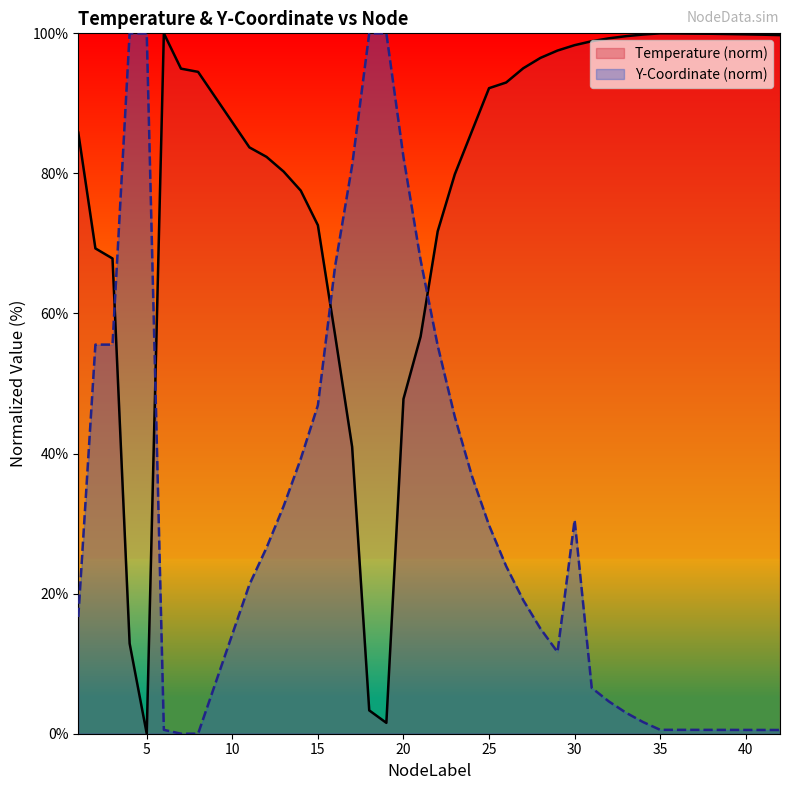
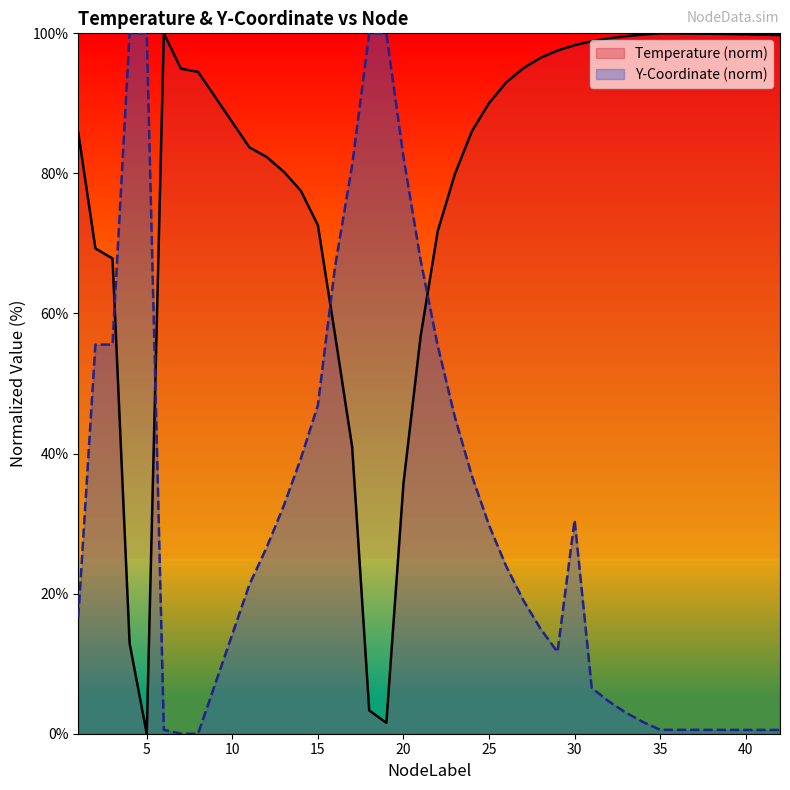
  {
    "Temperature (norm)": {
      "5": "0%",
      "15": "73%",
-     "20": "48%",
-     "25": "92%",
+     "20": "36%",
+     "25": "90%",
      "30": "98%",
      "35": "100%",
      "40": "100%"
    },
    "Y-Coordinate (norm)": {
      "5": "100%",
      "15": "47%",
      "20": "82%",
      "25": "30%",
      "30": "31%",
      "35": "1%",
      "40": "1%"
    }
  }
